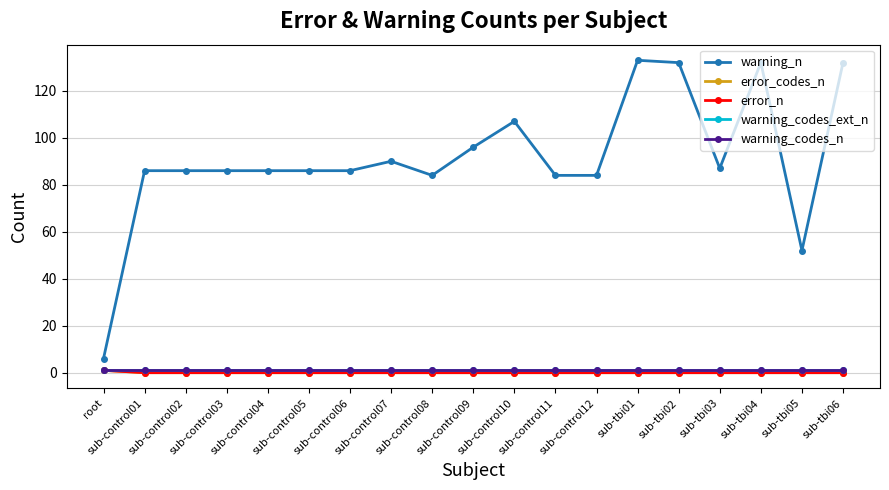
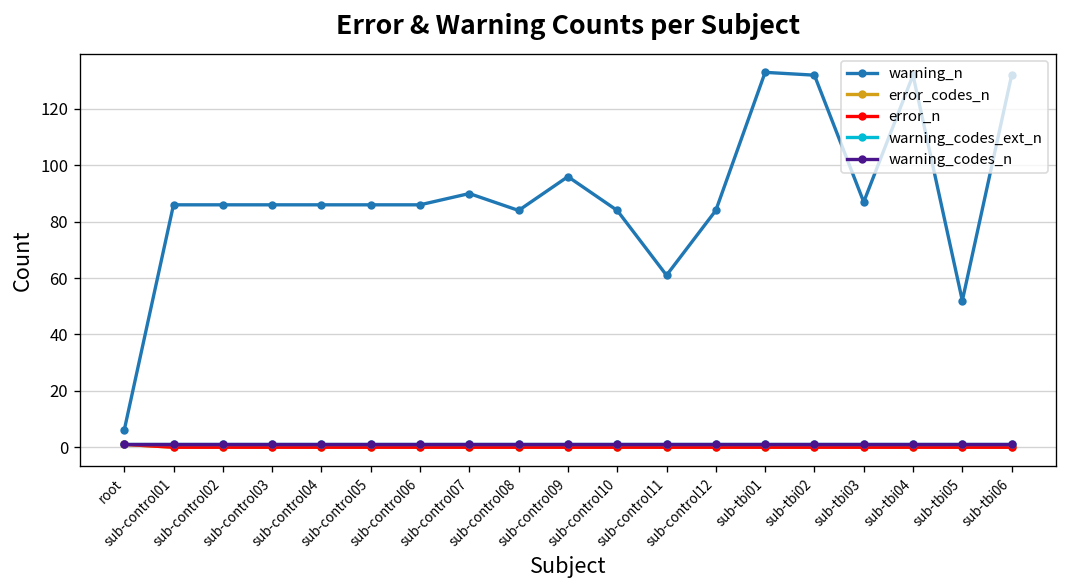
  {
    "warning_n": {
      "root": 6,
      "sub-control01": 86,
      "sub-control02": 86,
      "sub-control03": 86,
      "sub-control04": 86,
      "sub-control05": 86,
      "sub-control06": 86,
      "sub-control07": 90,
      "sub-control08": 84,
      "sub-control09": 96,
-     "sub-control10": 107,
-     "sub-control11": 84,
+     "sub-control10": 84,
+     "sub-control11": 61,
      "sub-control12": 84,
      "sub-tbi01": 133,
      "sub-tbi02": 132,
      "sub-tbi03": 87,
      "sub-tbi05": 52
    }
  }
